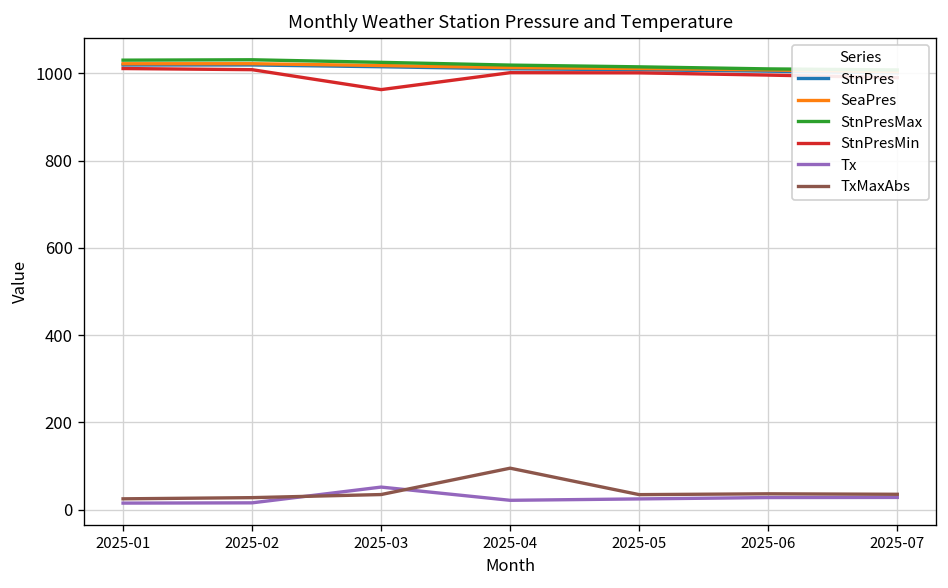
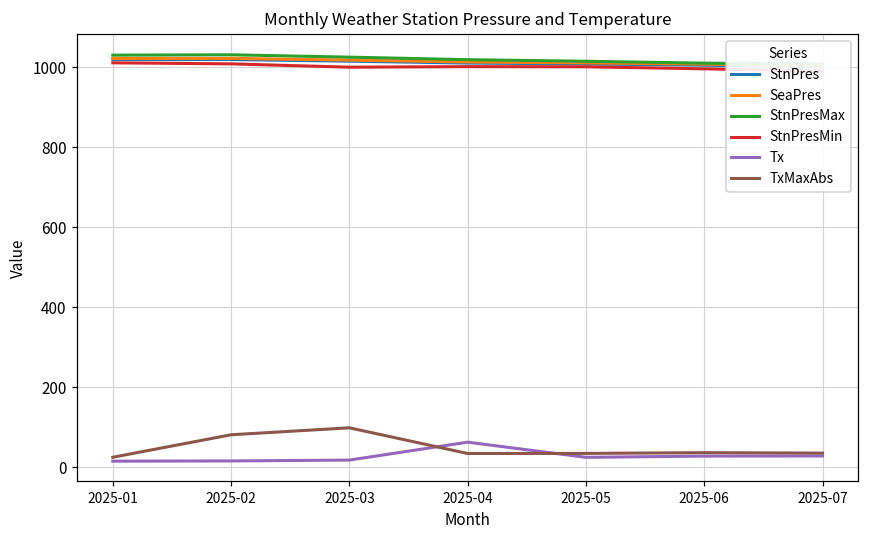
  {
    "StnPresMax": {
      "2025-01": 1030,
      "2025-02": 1030,
      "2025-03": 1030
    },
    "StnPresMin": {
      "2025-01": 1010,
      "2025-02": 1010,
-     "2025-03": 960,
+     "2025-03": 1000,
      "2025-04": 1000,
      "2025-05": 1000,
      "2025-06": 1000
    },
    "Tx": {
      "2025-01": 20,
      "2025-02": 20,
-     "2025-03": 50,
-     "2025-04": 20,
+     "2025-03": 20,
+     "2025-04": 60,
      "2025-05": 20,
      "2025-06": 30,
      "2025-07": 30
    },
    "TxMaxAbs": {
      "2025-01": 30,
-     "2025-02": 30,
-     "2025-03": 30,
-     "2025-04": 100,
+     "2025-02": 80,
+     "2025-03": 100,
+     "2025-04": 30,
      "2025-05": 30,
      "2025-06": 40,
      "2025-07": 40
    }
  }
